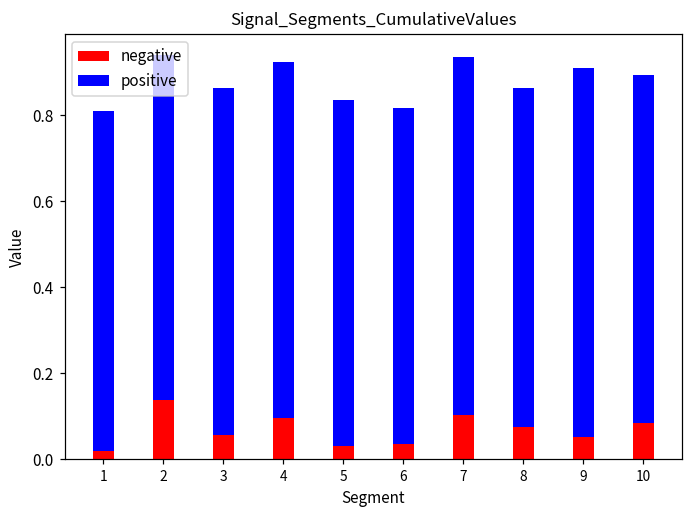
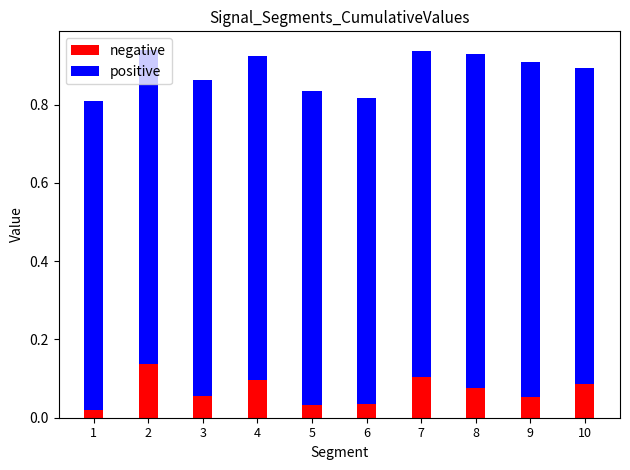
  {
    "negative": {
      "1": 0.02,
      "2": 0.14,
      "3": 0.06,
      "4": 0.10,
      "5": 0.03,
      "6": 0.04,
      "7": 0.10,
      "8": 0.08,
      "9": 0.05,
      "10": 0.09
    },
    "positive": {
      "1": 0.79,
      "3": 0.81,
      "4": 0.83,
      "5": 0.80,
      "6": 0.78,
      "7": 0.83,
-     "8": 0.79,
+     "8": 0.85,
      "9": 0.86,
      "10": 0.81
    }
  }
